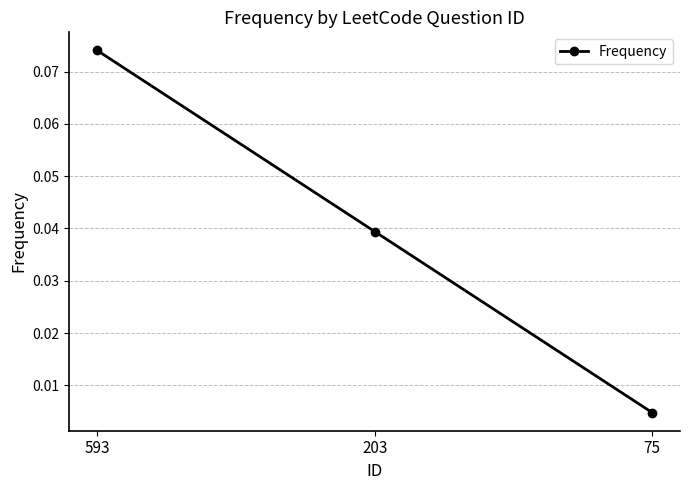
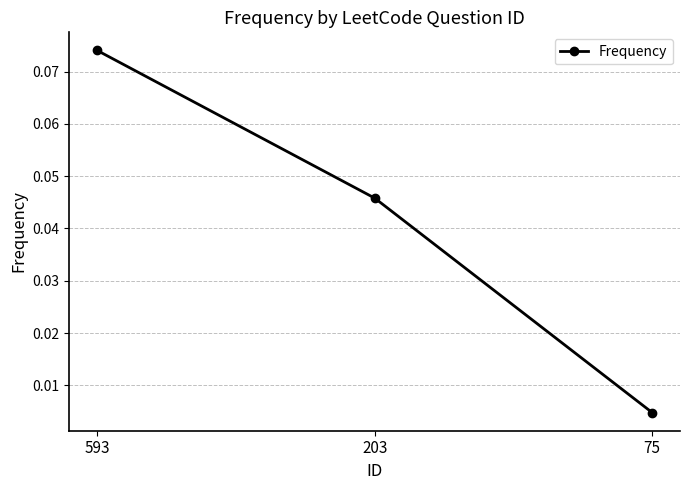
  {
    "593": 0.074,
-   "203": 0.039,
+   "203": 0.046,
    "75": 0.005
  }
